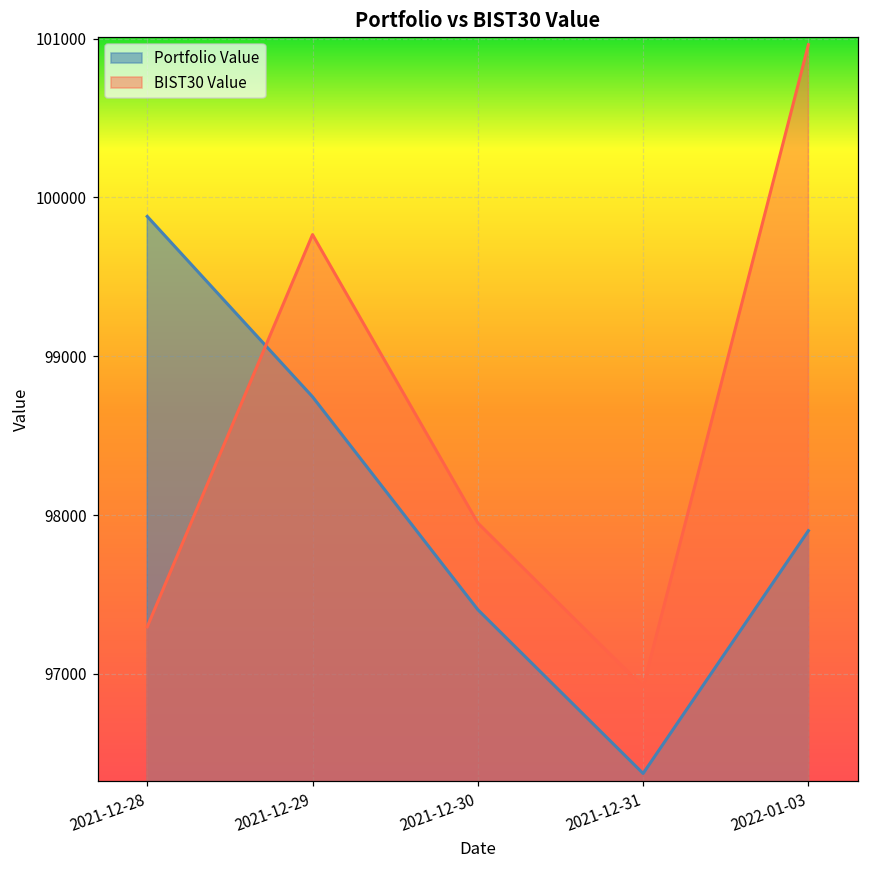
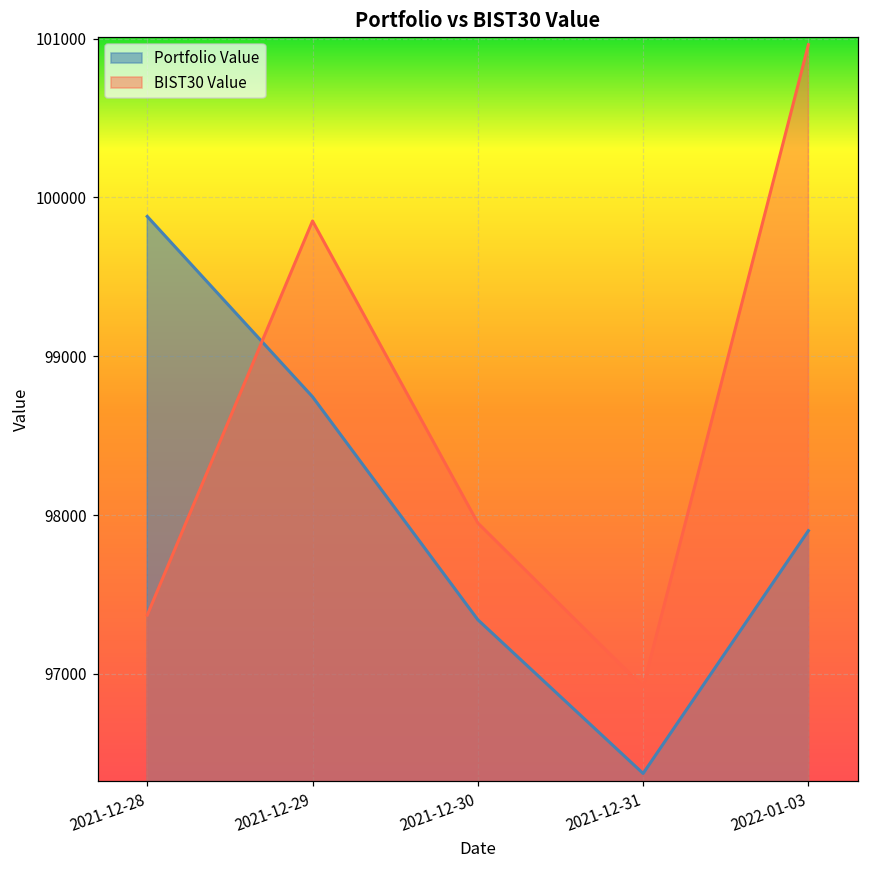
  {
    "Portfolio Value": {
      "2021-12-28": 99880,
      "2021-12-29": 98740,
-     "2021-12-30": 97400,
+     "2021-12-30": 97340,
      "2021-12-31": 96370,
      "2022-01-03": 97900
    },
    "BIST30 Value": {
-     "2021-12-28": 97300,
-     "2021-12-29": 99770,
+     "2021-12-28": 97370,
+     "2021-12-29": 99850,
      "2021-12-30": 97950,
      "2021-12-31": 96920,
      "2022-01-03": 100960
    }
  }
